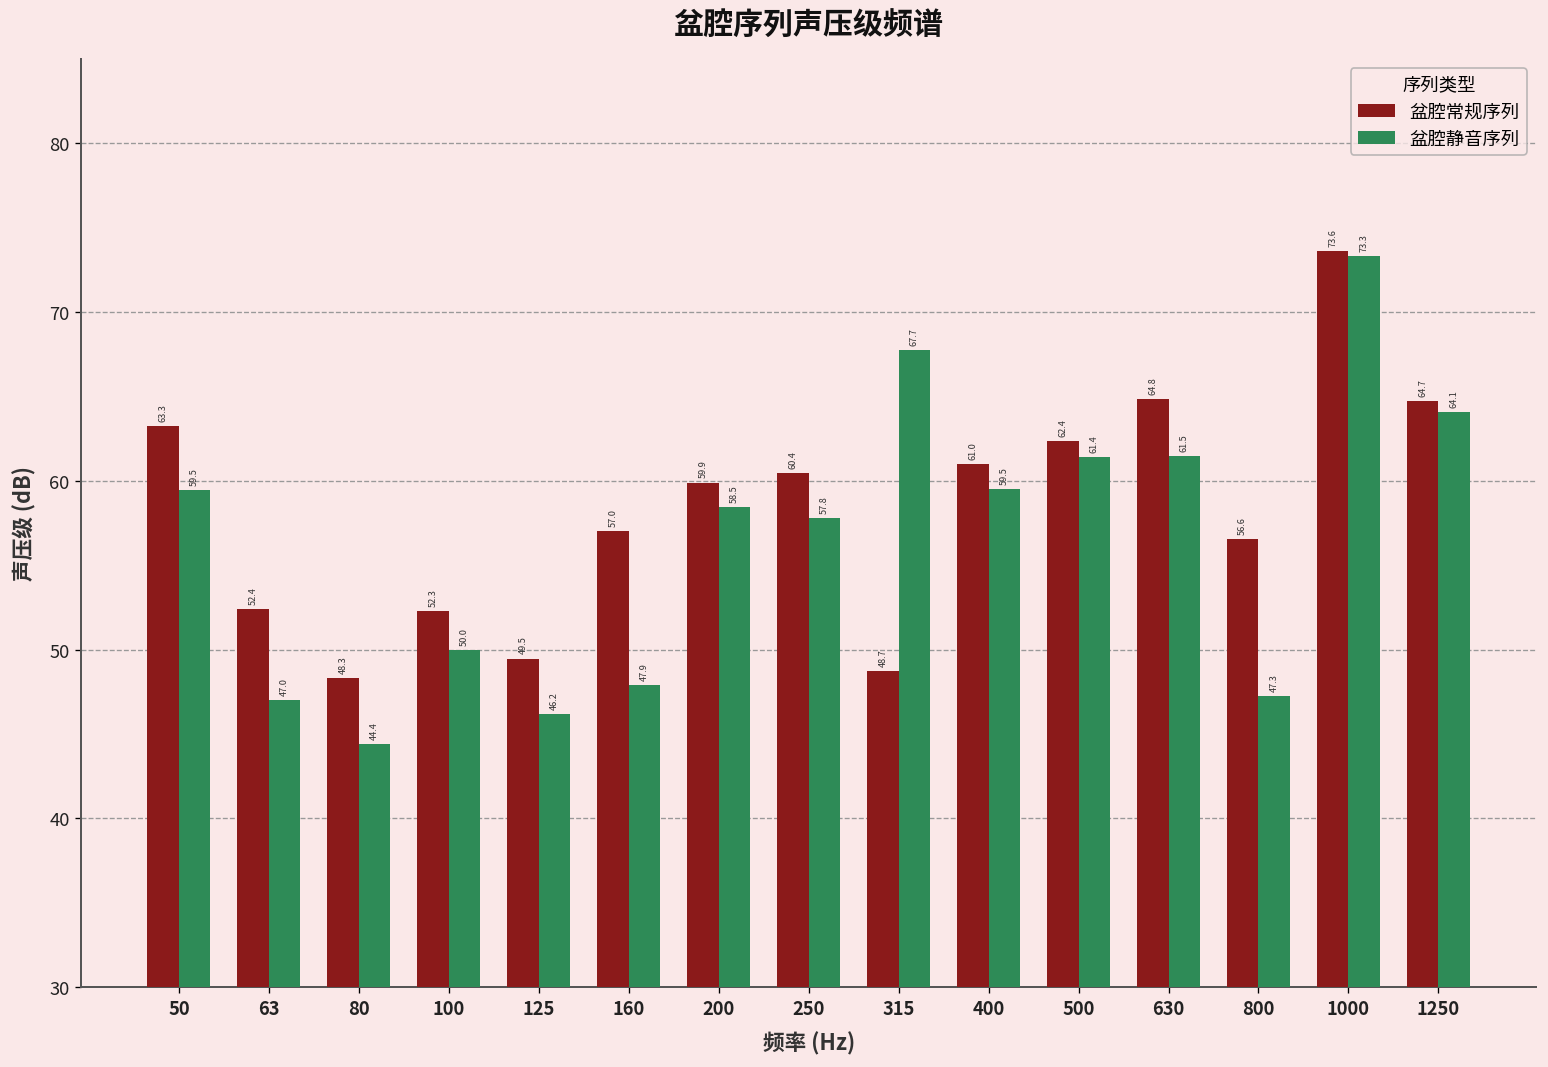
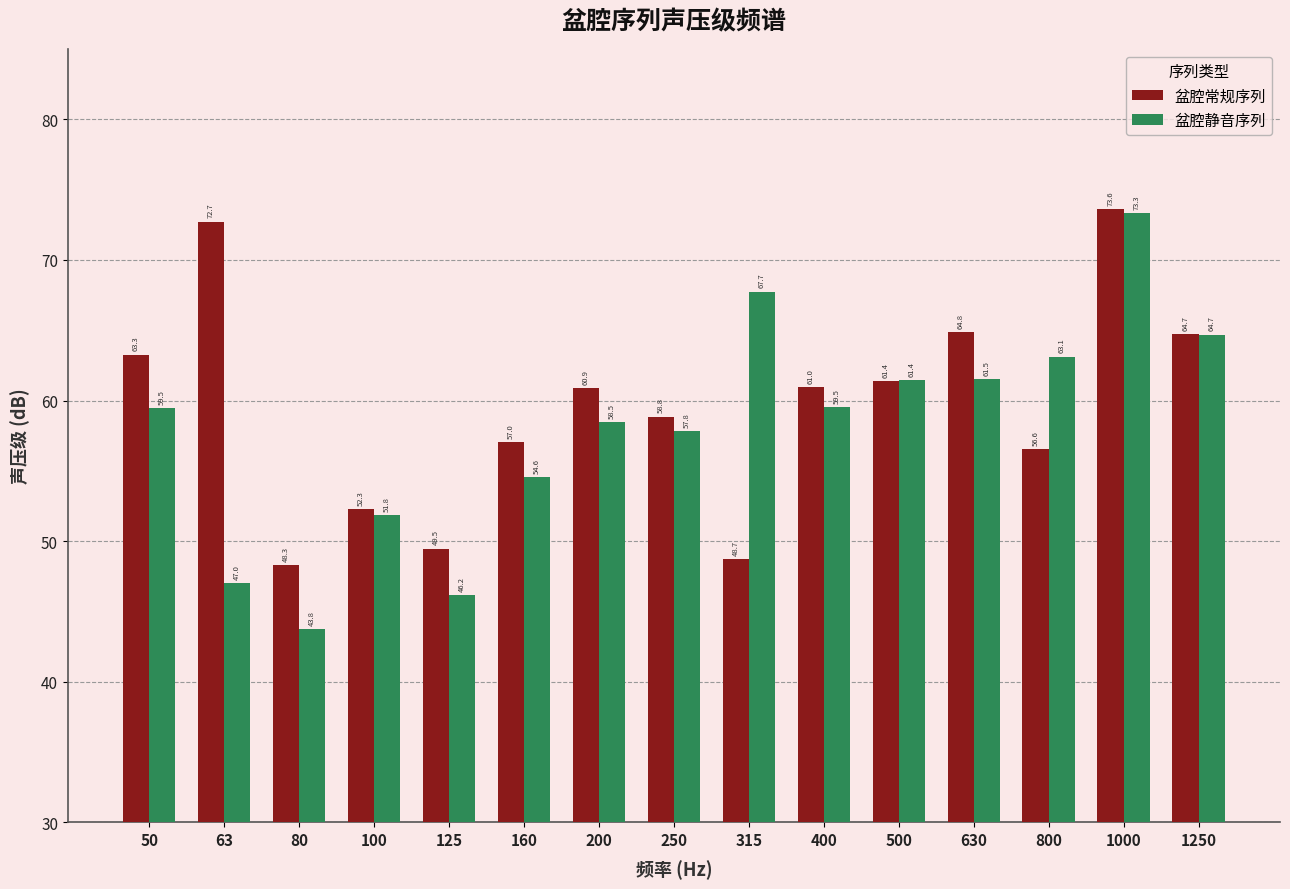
  {
    "盆腔常规序列": {
      "50": 63.3,
-     "63": 52.4,
+     "63": 72.7,
      "80": 48.3,
      "100": 52.3,
      "125": 49.5,
      "160": 57.0,
-     "200": 59.9,
-     "250": 60.4,
+     "200": 60.9,
+     "250": 58.8,
      "315": 48.7,
      "400": 61.0,
-     "500": 62.4,
+     "500": 61.4,
      "630": 64.8,
      "800": 56.6,
      "1000": 73.6,
      "1250": 64.7
    },
    "盆腔静音序列": {
      "50": 59.5,
      "63": 47.0,
-     "80": 44.4,
-     "100": 50.0,
+     "80": 43.8,
+     "100": 51.8,
      "125": 46.2,
-     "160": 47.9,
+     "160": 54.6,
      "200": 58.5,
      "250": 57.8,
      "315": 67.7,
      "400": 59.5,
      "500": 61.4,
      "630": 61.5,
-     "800": 47.3,
+     "800": 63.1,
      "1000": 73.3,
-     "1250": 64.1
+     "1250": 64.7
    }
  }
